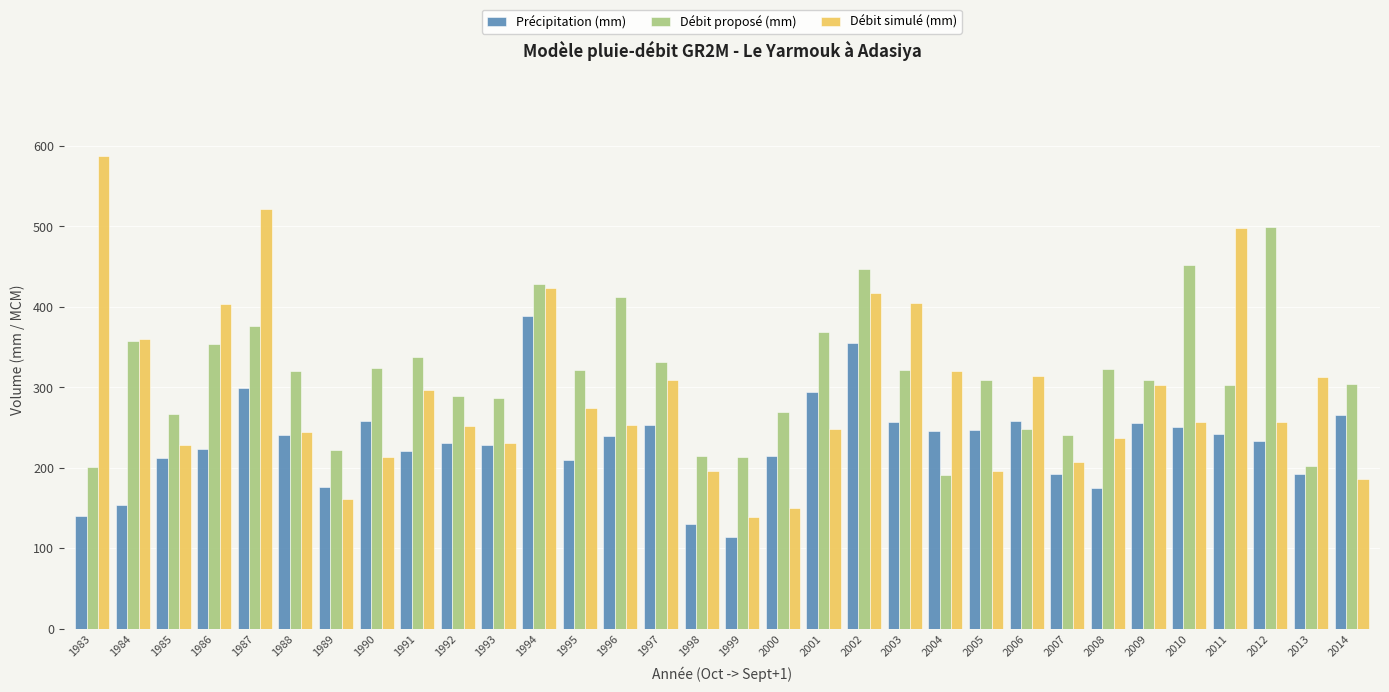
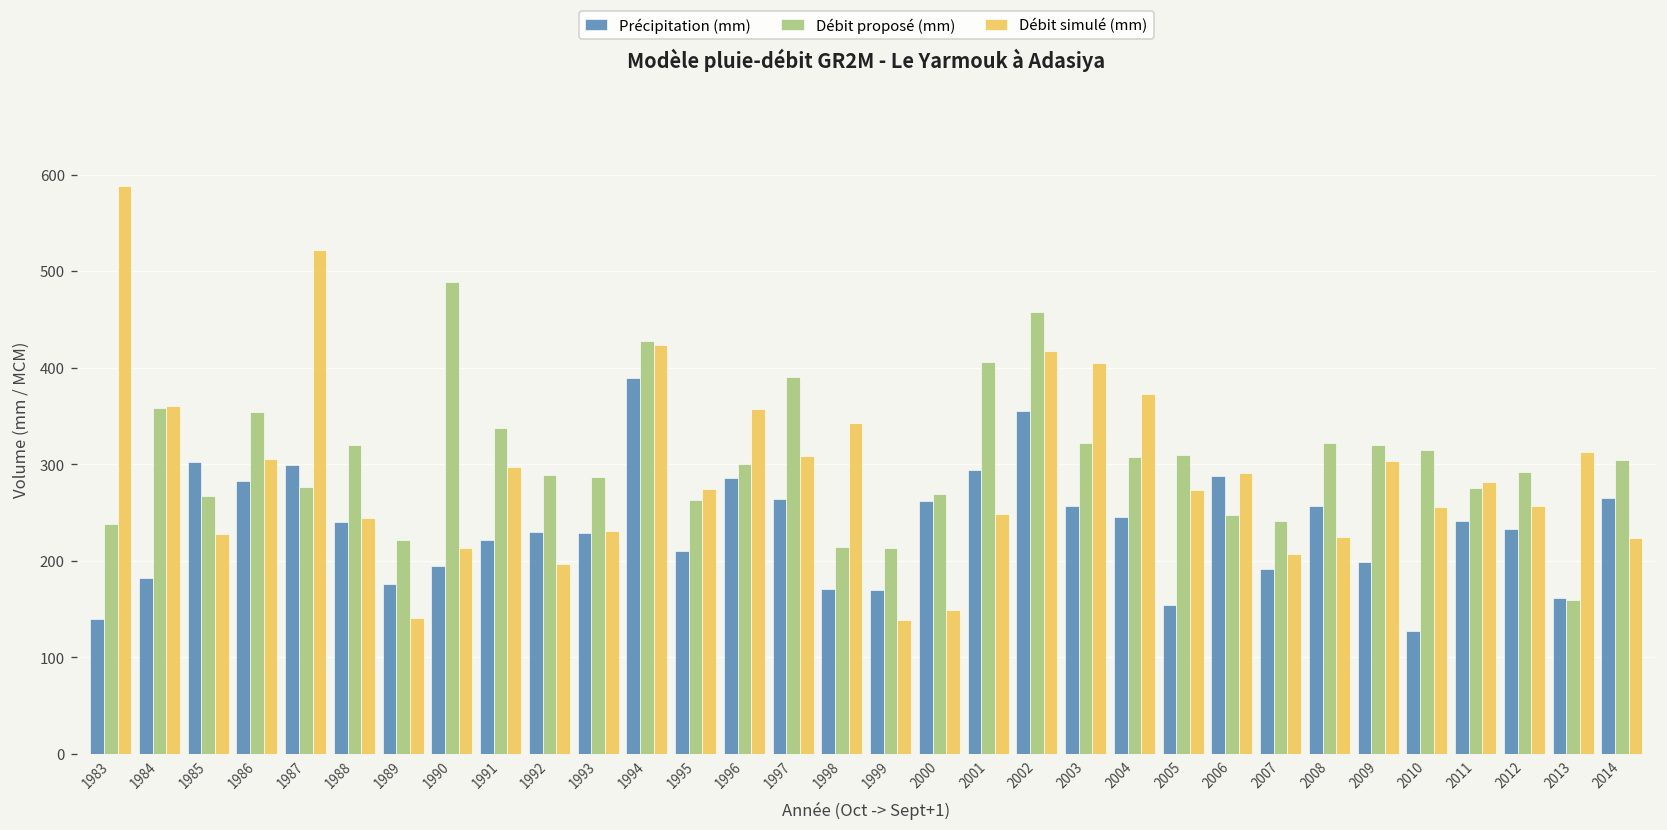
  {
    "Précipitation (mm)": {
      "1983": 140,
-     "1984": 150,
-     "1985": 210,
-     "1986": 220,
+     "1984": 180,
+     "1985": 300,
+     "1986": 280,
      "1987": 300,
      "1988": 240,
      "1989": 180,
-     "1990": 260,
+     "1990": 190,
      "1991": 220,
      "1992": 230,
      "1993": 230,
      "1994": 390,
      "1995": 210,
-     "1996": 240,
-     "1997": 250,
-     "1998": 130,
-     "1999": 110,
-     "2000": 210,
+     "1996": 290,
+     "1997": 260,
+     "1998": 170,
+     "1999": 170,
+     "2000": 260,
      "2001": 290,
      "2002": 360,
      "2003": 260,
      "2004": 250,
-     "2005": 250,
-     "2006": 260,
+     "2005": 150,
+     "2006": 290,
      "2007": 190,
-     "2008": 180,
-     "2009": 260,
-     "2010": 250,
+     "2008": 260,
+     "2009": 200,
+     "2010": 130,
      "2011": 240,
      "2012": 230,
-     "2013": 190,
+     "2013": 160,
      "2014": 270
    },
    "Débit proposé (mm)": {
-     "1983": 200,
+     "1983": 240,
      "1984": 360,
      "1985": 270,
      "1986": 350,
-     "1987": 380,
+     "1987": 280,
      "1988": 320,
      "1989": 220,
-     "1990": 320,
+     "1990": 490,
      "1991": 340,
      "1992": 290,
      "1993": 290,
      "1994": 430,
-     "1995": 320,
-     "1996": 410,
-     "1997": 330,
+     "1995": 260,
+     "1996": 300,
+     "1997": 390,
      "1998": 210,
      "1999": 210,
      "2000": 270,
-     "2001": 370,
-     "2002": 450,
+     "2001": 410,
+     "2002": 460,
      "2003": 320,
-     "2004": 190,
+     "2004": 310,
      "2005": 310,
      "2006": 250,
      "2007": 240,
      "2008": 320,
-     "2009": 310,
-     "2010": 450,
-     "2011": 300,
-     "2012": 500,
-     "2013": 200,
+     "2009": 320,
+     "2010": 310,
+     "2011": 280,
+     "2012": 290,
+     "2013": 160,
      "2014": 300
    },
    "Débit simulé (mm)": {
      "1983": 590,
      "1984": 360,
      "1985": 230,
-     "1986": 400,
+     "1986": 310,
      "1987": 520,
      "1988": 240,
-     "1989": 160,
+     "1989": 140,
      "1990": 210,
      "1991": 300,
-     "1992": 250,
+     "1992": 200,
      "1993": 230,
      "1994": 420,
      "1995": 270,
-     "1996": 250,
+     "1996": 360,
      "1997": 310,
-     "1998": 200,
+     "1998": 340,
      "1999": 140,
      "2000": 150,
      "2001": 250,
      "2002": 420,
      "2003": 410,
-     "2004": 320,
-     "2005": 200,
-     "2006": 310,
+     "2004": 370,
+     "2005": 270,
+     "2006": 290,
      "2007": 210,
-     "2008": 240,
+     "2008": 230,
      "2009": 300,
      "2010": 260,
-     "2011": 500,
+     "2011": 280,
      "2012": 260,
      "2013": 310,
-     "2014": 190
+     "2014": 220
    }
  }
